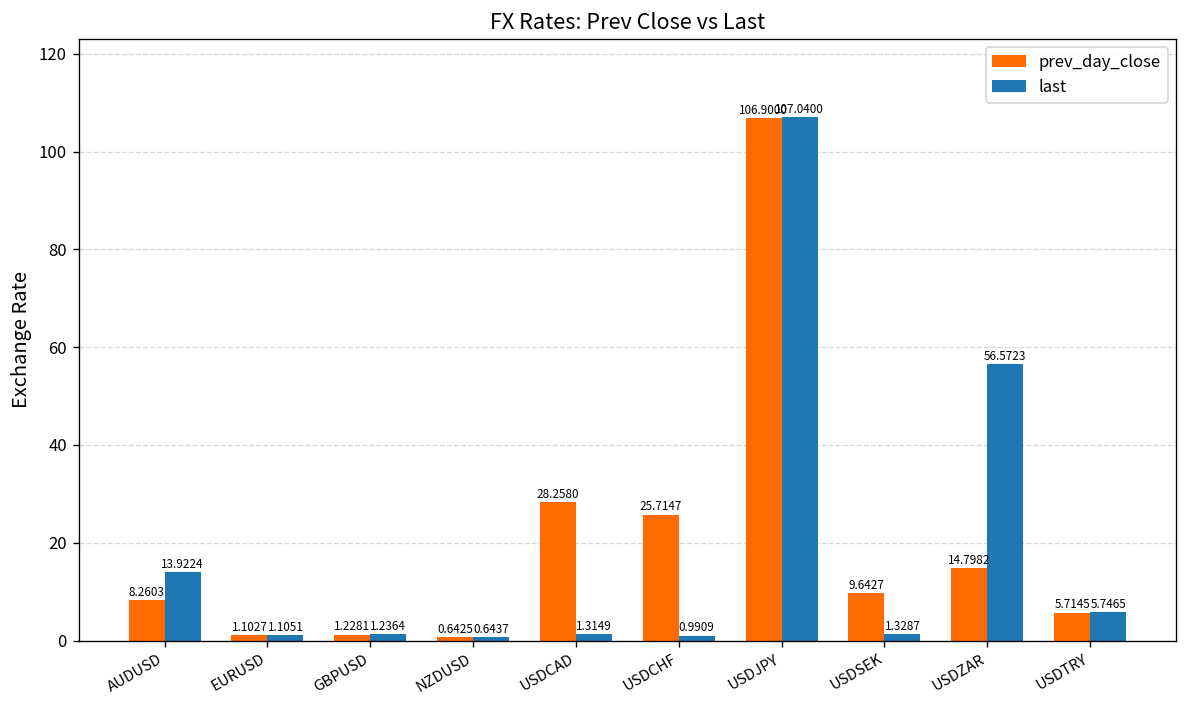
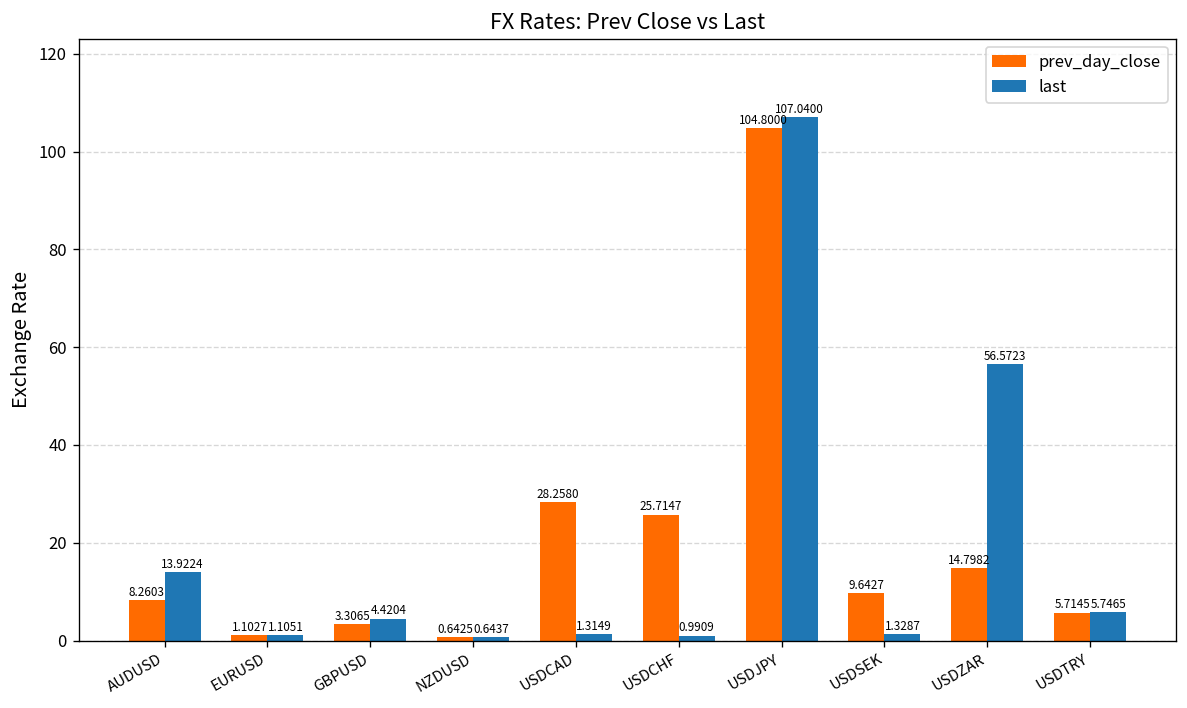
  {
    "prev_day_close": {
      "AUDUSD": 8.2603,
      "EURUSD": 1.1027,
-     "GBPUSD": 1.2281,
+     "GBPUSD": 3.3065,
      "NZDUSD": 0.6425,
      "USDCAD": 28.2580,
      "USDCHF": 25.7147,
-     "USDJPY": 106.9000,
+     "USDJPY": 104.8000,
      "USDSEK": 9.6427,
      "USDZAR": 14.7982,
      "USDTRY": 5.7145
    },
    "last": {
      "AUDUSD": 13.9224,
      "EURUSD": 1.1051,
-     "GBPUSD": 1.2364,
+     "GBPUSD": 4.4204,
      "NZDUSD": 0.6437,
      "USDCAD": 1.3149,
      "USDCHF": 0.9909,
      "USDSEK": 1.3287,
      "USDZAR": 56.5723,
      "USDTRY": 5.7465
    }
  }
